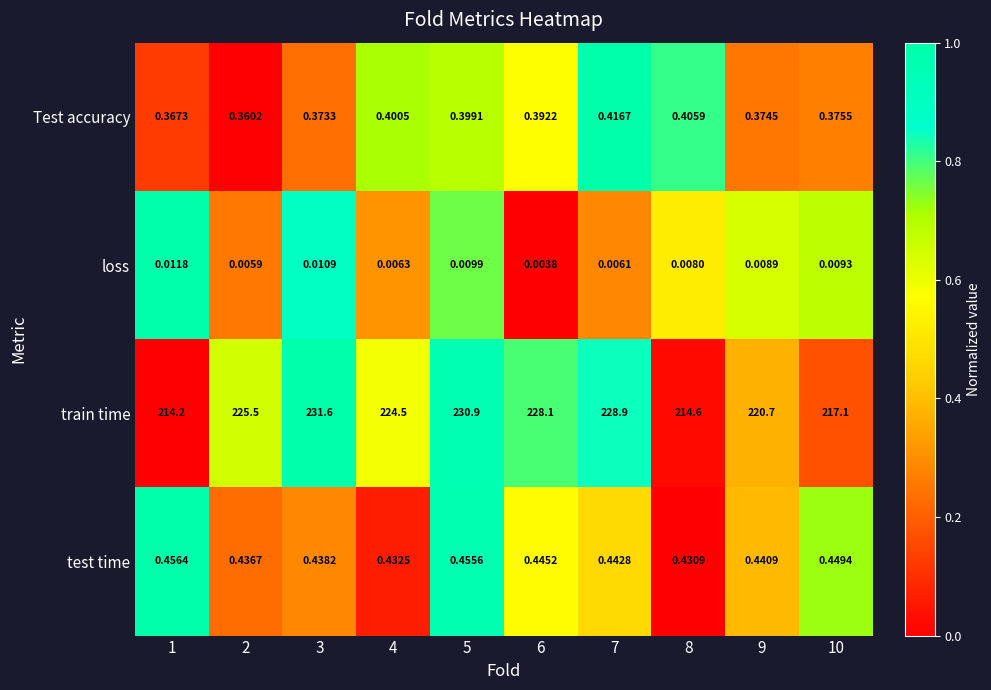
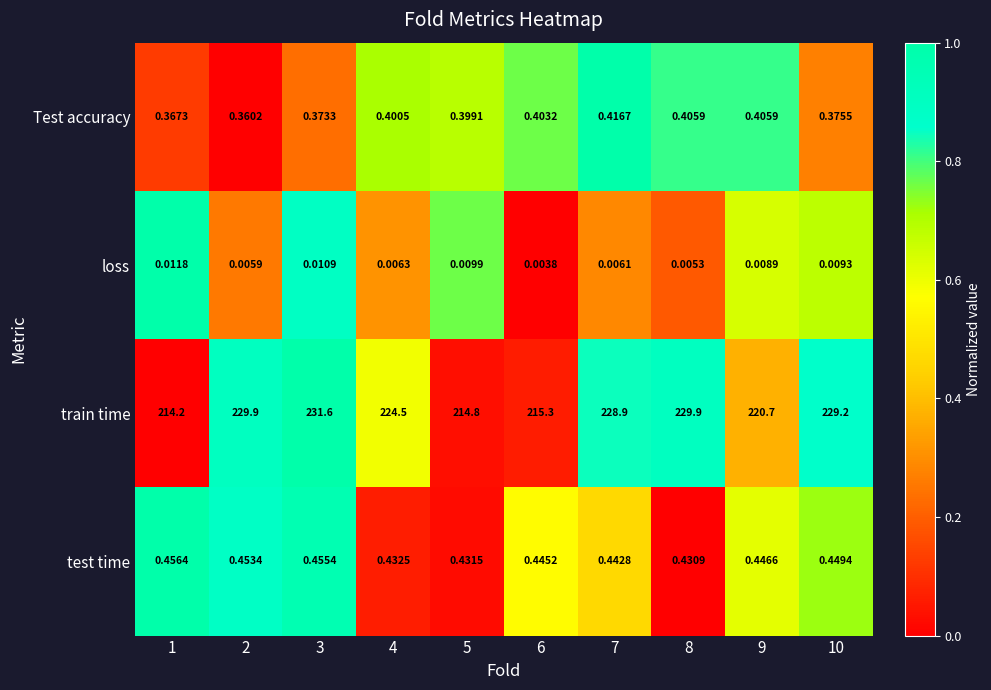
  {
    "Test accuracy": {
      "1": 0.3673,
      "2": 0.3602,
      "3": 0.3733,
      "4": 0.4005,
      "5": 0.3991,
-     "6": 0.3922,
+     "6": 0.4032,
      "7": 0.4167,
      "8": 0.4059,
-     "9": 0.3745,
+     "9": 0.4059,
      "10": 0.3755
    },
    "loss": {
      "1": 0.0118,
      "2": 0.0059,
      "3": 0.0109,
      "4": 0.0063,
      "5": 0.0099,
      "6": 0.0038,
      "7": 0.0061,
-     "8": 0.0080,
+     "8": 0.0053,
      "9": 0.0089,
      "10": 0.0093
    },
    "train time": {
      "1": 214.2,
-     "2": 225.5,
+     "2": 229.9,
      "3": 231.6,
      "4": 224.5,
-     "5": 230.9,
-     "6": 228.1,
+     "5": 214.8,
+     "6": 215.3,
      "7": 228.9,
-     "8": 214.6,
+     "8": 229.9,
      "9": 220.7,
-     "10": 217.1
+     "10": 229.2
    },
    "test time": {
      "1": 0.4564,
-     "2": 0.4367,
-     "3": 0.4382,
+     "2": 0.4534,
+     "3": 0.4554,
      "4": 0.4325,
-     "5": 0.4556,
+     "5": 0.4315,
      "6": 0.4452,
      "7": 0.4428,
      "8": 0.4309,
-     "9": 0.4409,
+     "9": 0.4466,
      "10": 0.4494
    }
  }
